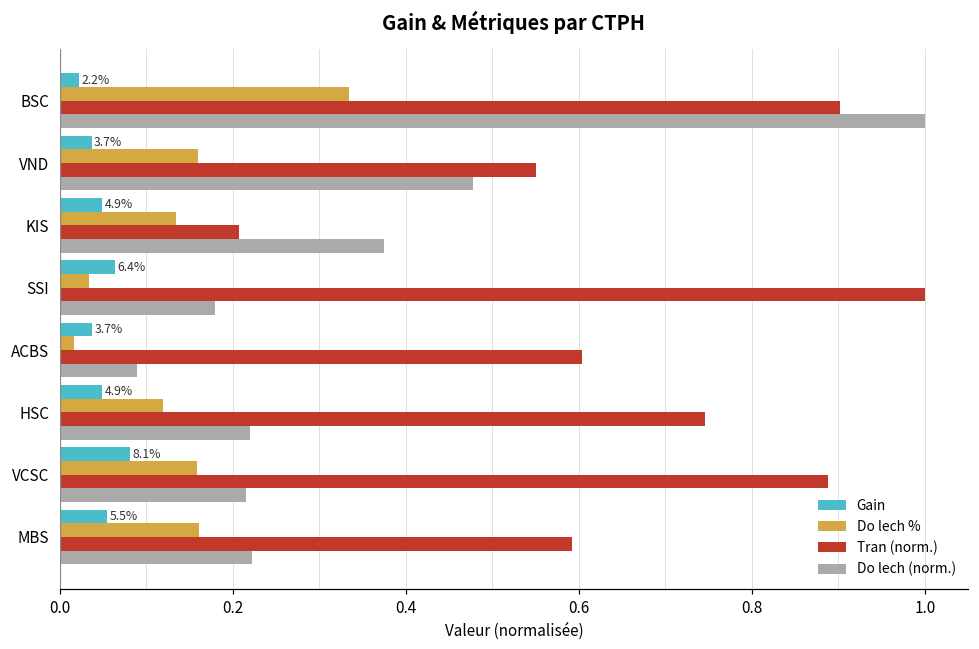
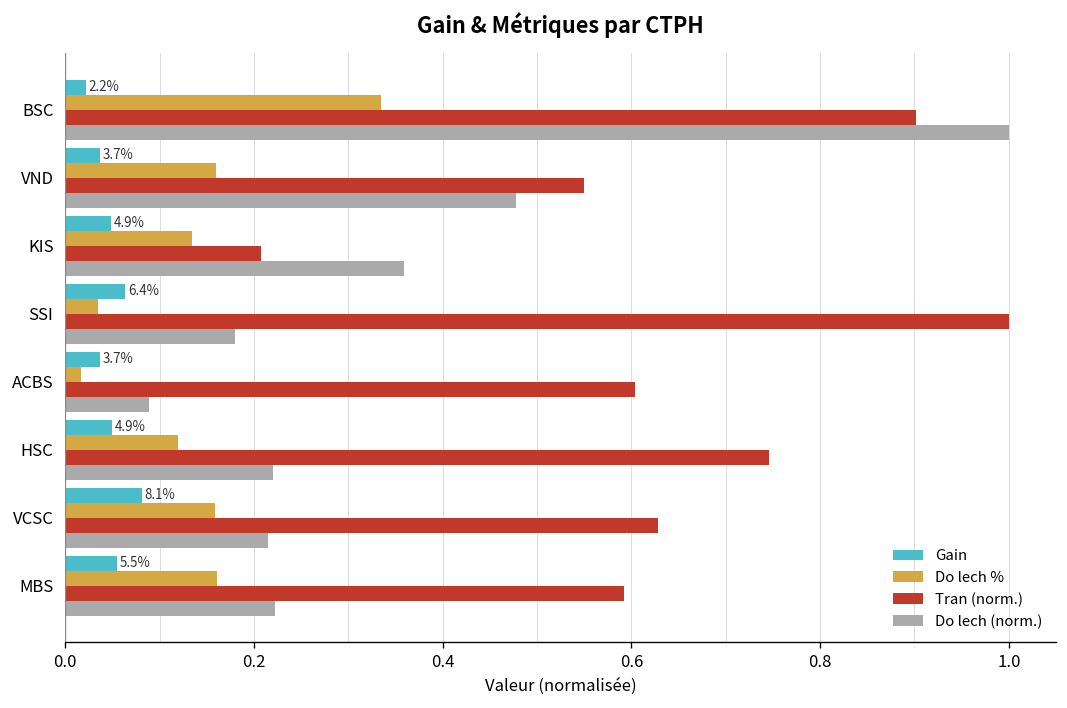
  {
    "Gain": {
      "BSC": "2.2%",
      "VND": "3.7%",
      "KIS": "4.9%",
      "SSI": "6.4%",
      "ACBS": "3.7%",
      "HSC": "4.9%",
      "VCSC": "8.1%",
      "MBS": "5.5%"
    },
    "Do lech %": {
      "BSC": "0.33",
      "VND": "0.16",
      "KIS": "0.13",
      "SSI": "0.03",
      "ACBS": "0.02",
      "HSC": "0.12",
      "VCSC": "0.16",
      "MBS": "0.16"
    },
    "Tran (norm.)": {
      "BSC": "0.90",
      "VND": "0.55",
      "KIS": "0.21",
      "SSI": "1.00",
      "ACBS": "0.60",
      "HSC": "0.75",
-     "VCSC": "0.89",
+     "VCSC": "0.63",
      "MBS": "0.59"
    },
    "Do lech (norm.)": {
      "BSC": "1.00",
      "VND": "0.48",
-     "KIS": "0.37",
+     "KIS": "0.36",
      "SSI": "0.18",
      "ACBS": "0.09",
      "HSC": "0.22",
      "VCSC": "0.22",
      "MBS": "0.22"
    }
  }
